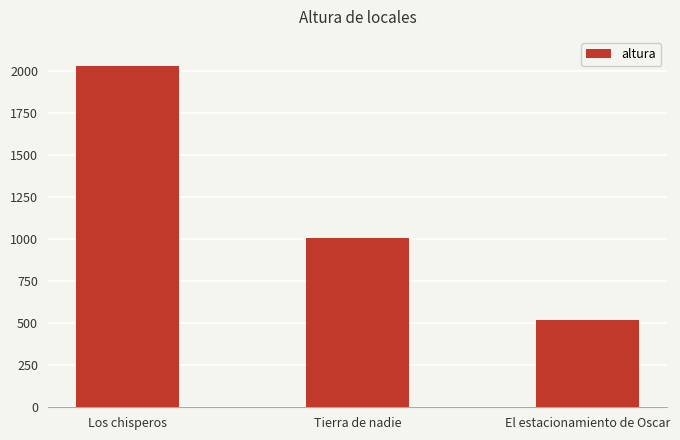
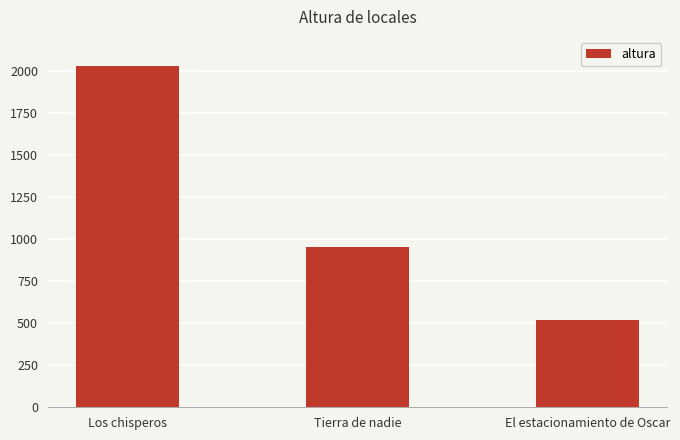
  {
    "Los chisperos": 2030,
-   "Tierra de nadie": 1000,
+   "Tierra de nadie": 950,
    "El estacionamiento de Oscar": 520
  }
